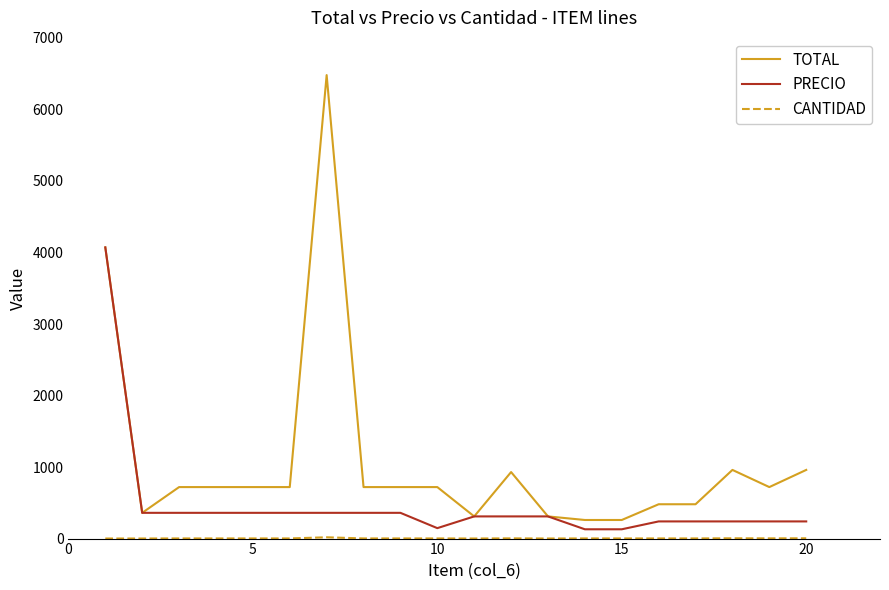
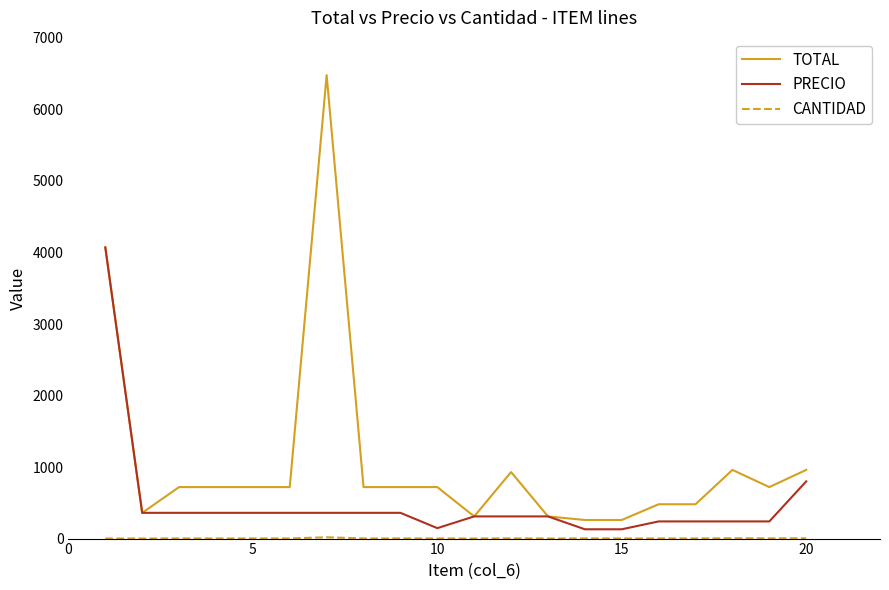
  {
    "PRECIO": {
      "5": 400,
      "10": 100,
      "15": 100,
-     "20": 200
+     "20": 800
    }
  }
